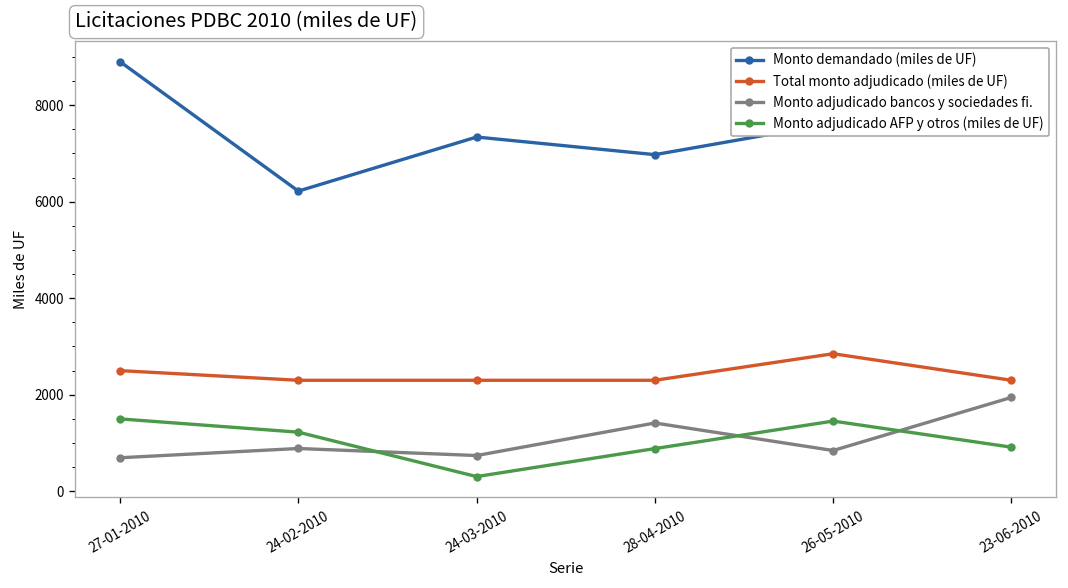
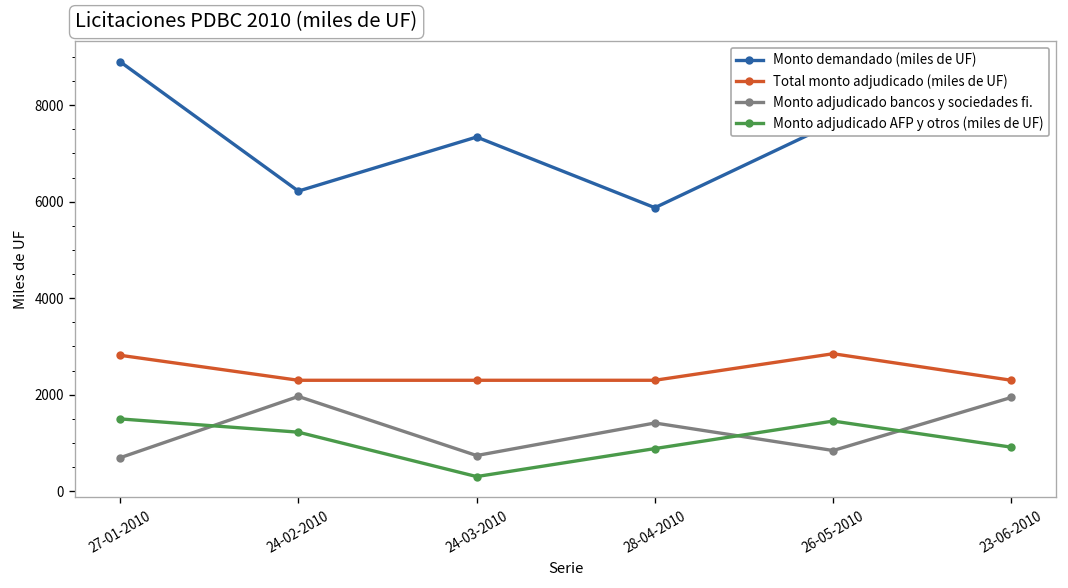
  {
    "Monto demandado (miles de UF)": {
      "27-01-2010": 8900,
      "24-02-2010": 6200,
      "24-03-2010": 7300,
-     "28-04-2010": 7000
+     "28-04-2010": 5900
    },
    "Total monto adjudicado (miles de UF)": {
-     "27-01-2010": 2500,
+     "27-01-2010": 2800,
      "24-02-2010": 2300,
      "24-03-2010": 2300,
      "28-04-2010": 2300,
      "26-05-2010": 2900,
      "23-06-2010": 2300
    },
    "Monto adjudicado bancos y sociedades fi.": {
      "27-01-2010": 700,
-     "24-02-2010": 900,
+     "24-02-2010": 2000,
      "24-03-2010": 700,
      "28-04-2010": 1400,
      "26-05-2010": 800,
      "23-06-2010": 1900
    },
    "Monto adjudicado AFP y otros (miles de UF)": {
      "27-01-2010": 1500,
      "24-02-2010": 1200,
      "24-03-2010": 300,
      "28-04-2010": 900,
      "26-05-2010": 1500,
      "23-06-2010": 900
    }
  }
